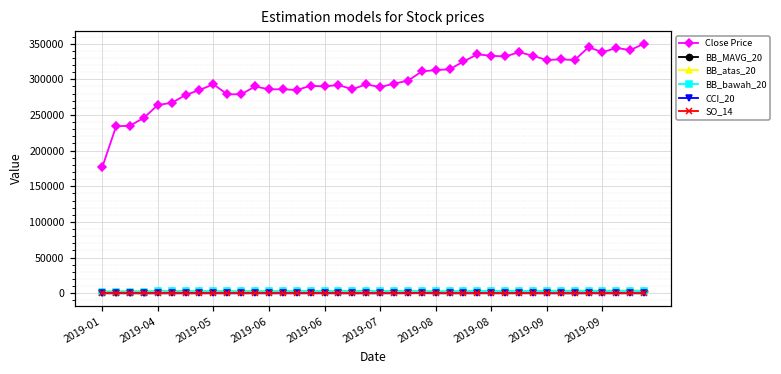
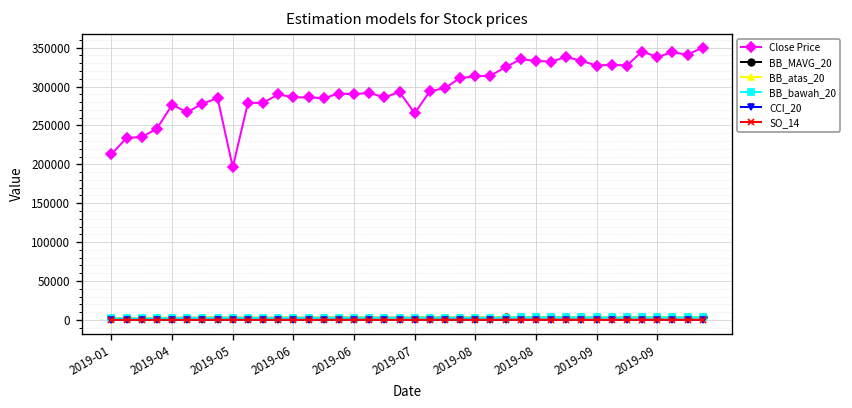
  {
    "Close Price": {
-     "2019-01": 180000,
-     "2019-04": 260000,
-     "2019-05": 290000,
-     "2019-07": 290000
+     "2019-01": 210000,
+     "2019-04": 280000,
+     "2019-05": 200000,
+     "2019-07": 270000
    }
  }
